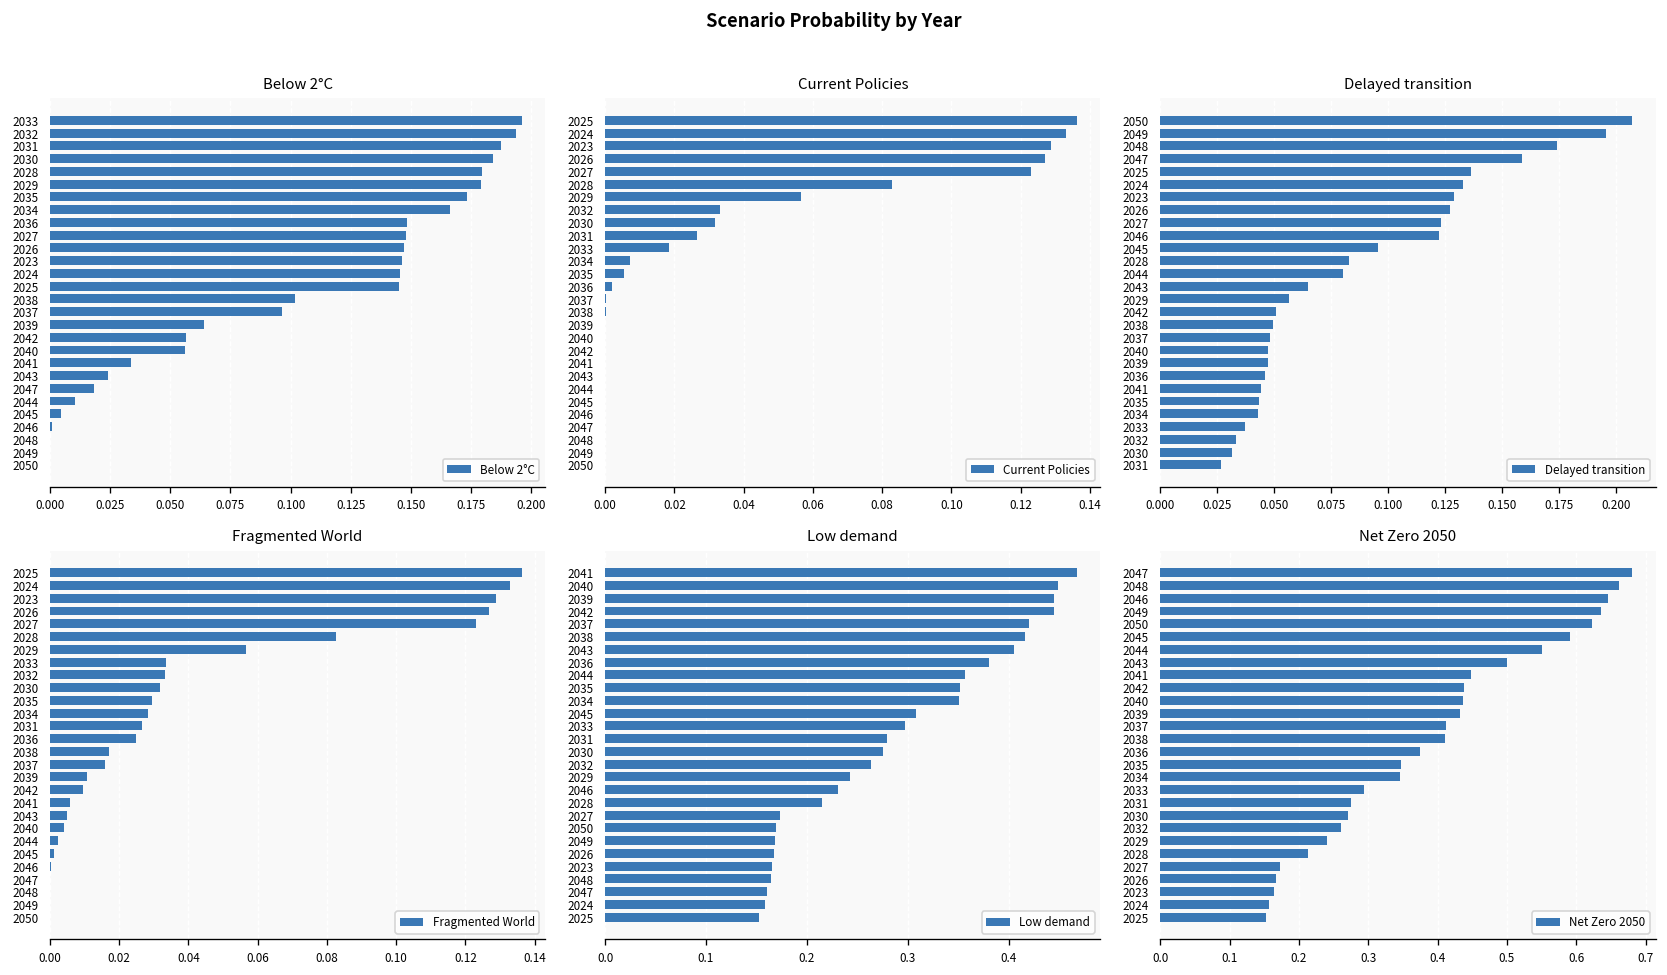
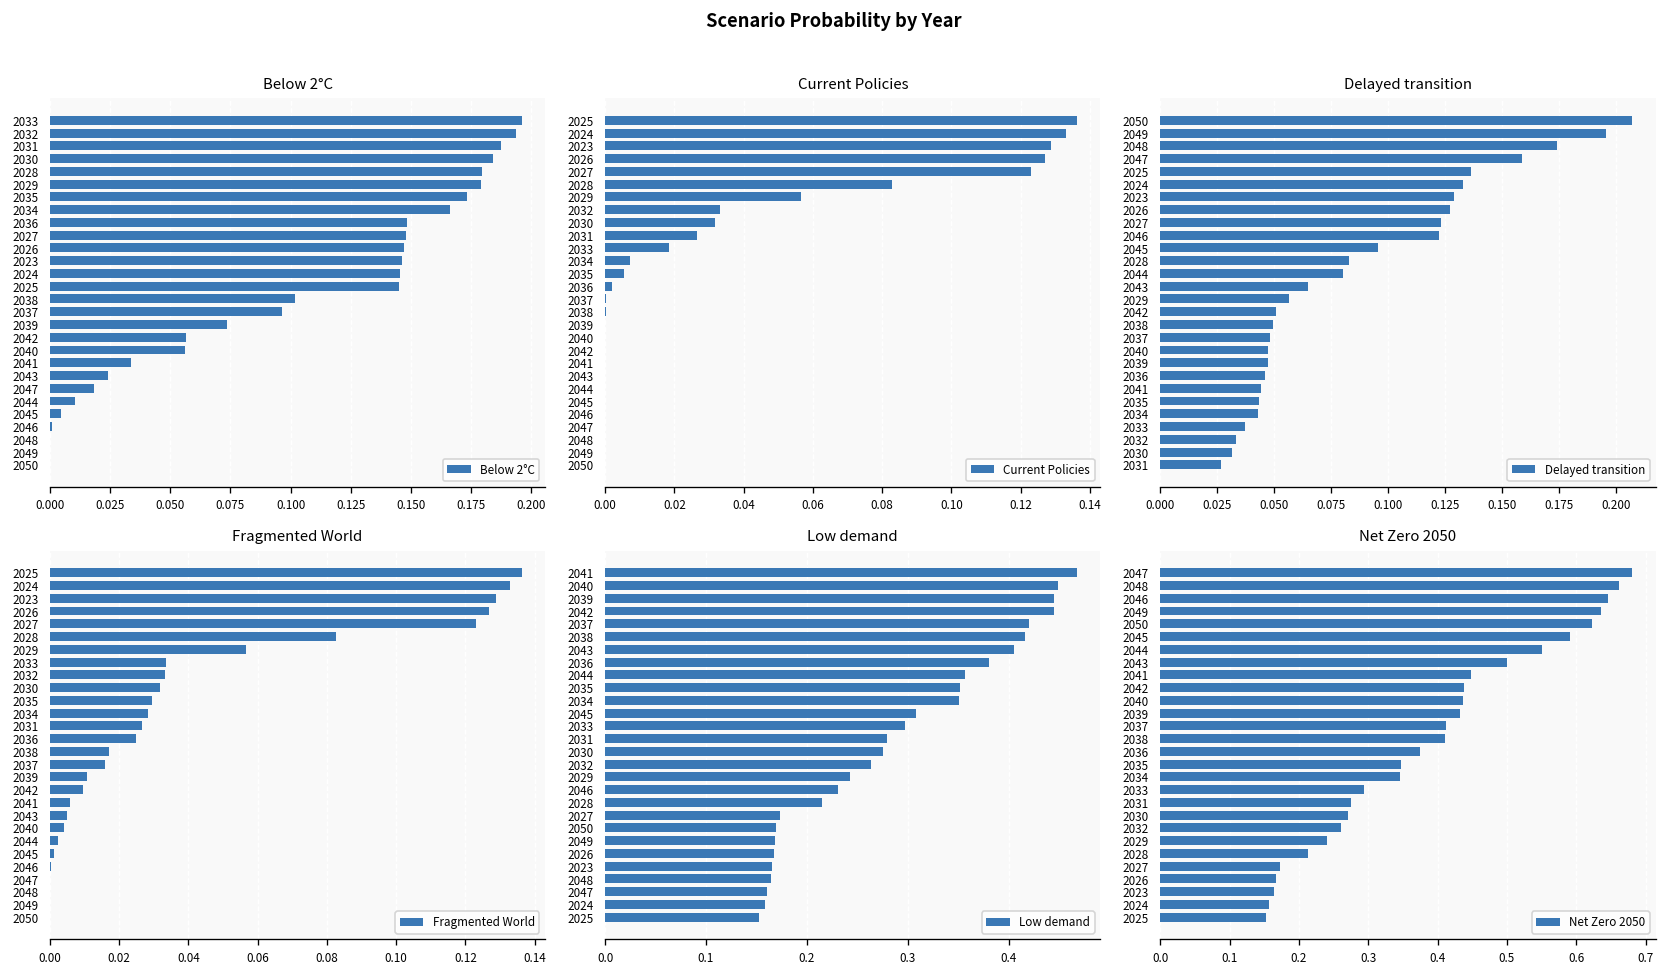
  {
    "Below 2°C": {
      "2033": 0.196,
      "2032": 0.194,
      "2031": 0.188,
      "2030": 0.184,
      "2028": 0.180,
      "2029": 0.179,
      "2035": 0.173,
      "2034": 0.166,
      "2036": 0.148,
      "2027": 0.148,
      "2026": 0.147,
      "2023": 0.146,
      "2024": 0.146,
      "2025": 0.145,
      "2038": 0.102,
      "2037": 0.096,
-     "2039": 0.064,
+     "2039": 0.074,
      "2042": 0.057,
      "2040": 0.056,
      "2041": 0.034,
      "2043": 0.024,
      "2047": 0.018,
      "2044": 0.010,
      "2045": 0.004
    },
    "Current Policies": {
      "2025": 0.136,
      "2024": 0.133,
      "2023": 0.129,
      "2026": 0.127,
      "2027": 0.123,
      "2028": 0.083,
      "2029": 0.057,
      "2032": 0.033,
      "2030": 0.032,
      "2031": 0.027,
      "2033": 0.018,
      "2034": 0.007,
      "2035": 0.006,
      "2036": 0.002
    },
    "Delayed transition": {
      "2050": 0.207,
      "2049": 0.196,
      "2048": 0.174,
      "2047": 0.159,
      "2025": 0.136,
      "2024": 0.133,
      "2023": 0.129,
      "2026": 0.127,
      "2027": 0.123,
      "2046": 0.122,
      "2045": 0.095,
      "2028": 0.083,
      "2044": 0.080,
      "2043": 0.065,
      "2029": 0.057,
      "2042": 0.051,
      "2038": 0.049,
      "2037": 0.048,
      "2040": 0.047,
      "2039": 0.047,
      "2036": 0.046,
      "2041": 0.044,
      "2035": 0.043,
      "2034": 0.043,
      "2033": 0.037,
      "2032": 0.033,
      "2030": 0.032,
      "2031": 0.027
    },
    "Fragmented World": {
      "2025": 0.136,
      "2024": 0.133,
      "2023": 0.129,
      "2026": 0.127,
      "2027": 0.123,
      "2028": 0.083,
      "2029": 0.057,
      "2033": 0.034,
      "2032": 0.033,
      "2030": 0.032,
      "2035": 0.029,
      "2034": 0.028,
      "2031": 0.027,
      "2036": 0.025,
      "2038": 0.017,
      "2037": 0.016,
      "2039": 0.011,
      "2042": 0.010,
      "2041": 0.006,
      "2043": 0.005,
      "2040": 0.004,
      "2044": 0.002,
      "2045": 0.001
    },
    "Low demand": {
      "2041": 0.47,
      "2040": 0.45,
      "2039": 0.44,
      "2042": 0.44,
      "2037": 0.42,
      "2038": 0.42,
      "2043": 0.41,
      "2036": 0.38,
      "2044": 0.36,
      "2035": 0.35,
      "2034": 0.35,
      "2045": 0.31,
      "2033": 0.30,
      "2031": 0.28,
      "2030": 0.28,
      "2032": 0.26,
      "2029": 0.24,
      "2046": 0.23,
      "2028": 0.21,
      "2027": 0.17,
      "2050": 0.17,
      "2049": 0.17,
      "2026": 0.17,
      "2023": 0.17,
      "2048": 0.16,
      "2047": 0.16,
      "2024": 0.16,
      "2025": 0.15
    },
    "Net Zero 2050": {
      "2047": 0.68,
      "2048": 0.66,
      "2046": 0.65,
      "2049": 0.64,
      "2050": 0.62,
      "2045": 0.59,
      "2044": 0.55,
      "2043": 0.50,
      "2041": 0.45,
      "2042": 0.44,
      "2040": 0.44,
      "2039": 0.43,
      "2037": 0.41,
      "2038": 0.41,
      "2036": 0.38,
      "2035": 0.35,
      "2034": 0.35,
      "2033": 0.29,
      "2031": 0.28,
      "2030": 0.27,
      "2032": 0.26,
      "2029": 0.24,
      "2028": 0.21,
      "2027": 0.17,
      "2026": 0.17,
      "2023": 0.16,
      "2024": 0.16,
      "2025": 0.15
    }
  }
